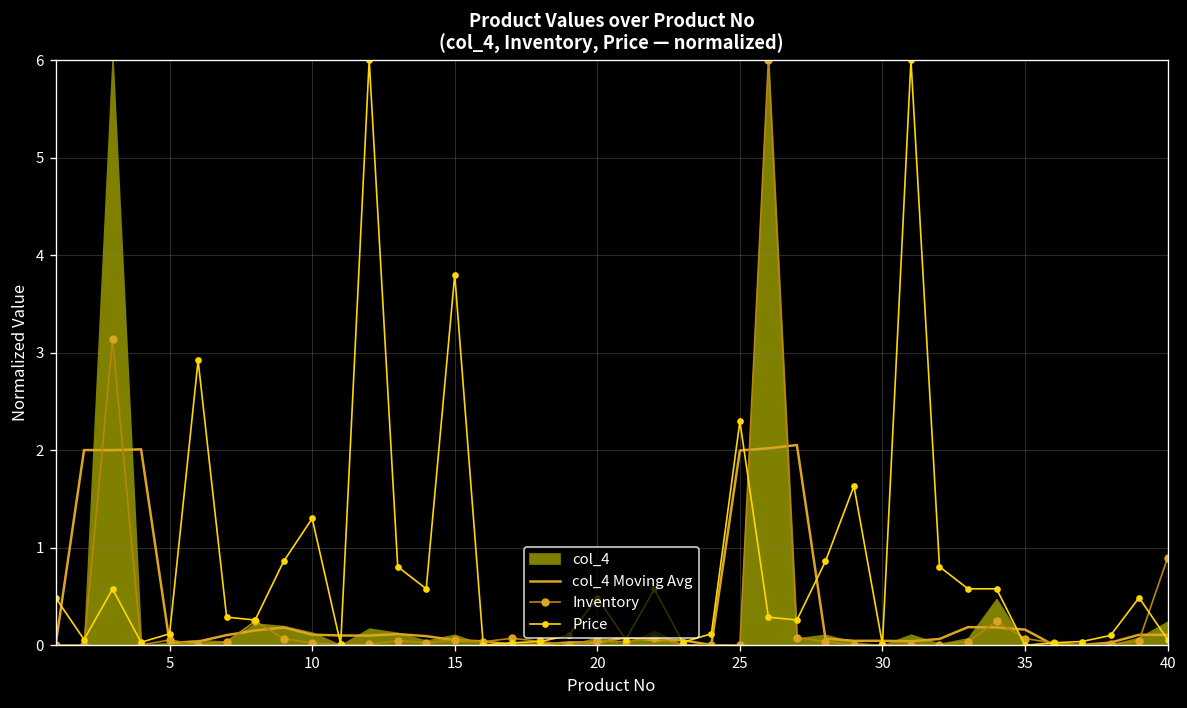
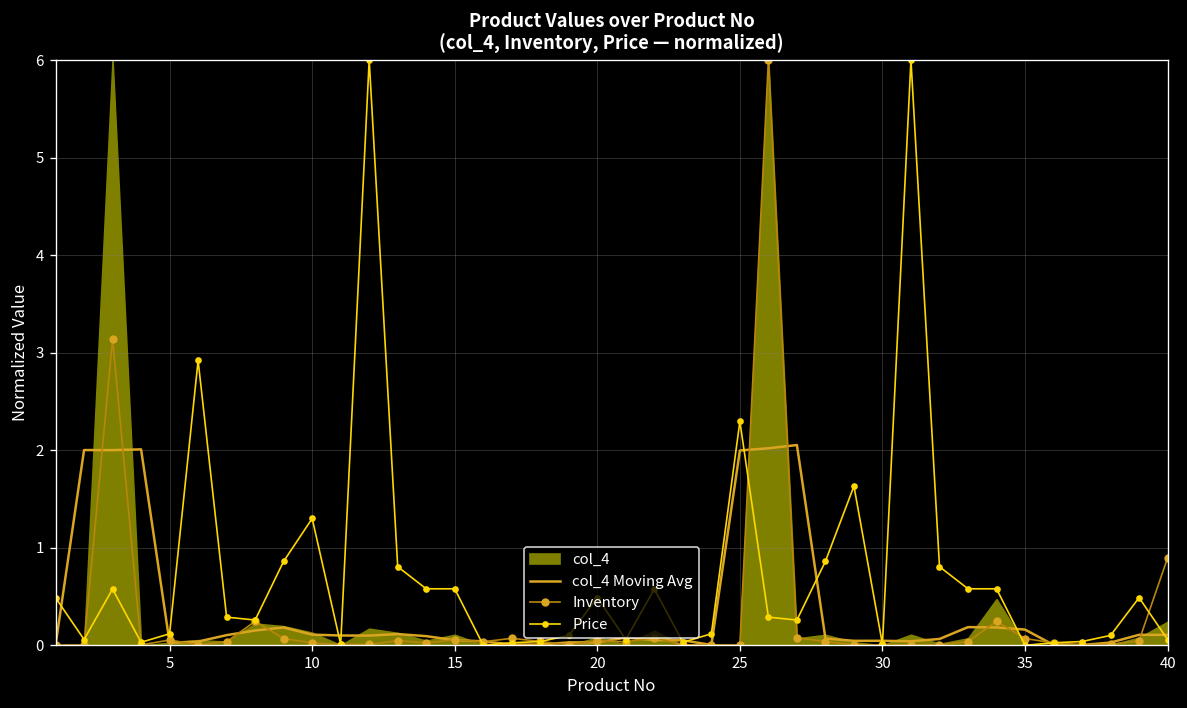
  {
    "Price": {
      "5": 0.1,
      "10": 1.3,
-     "15": 3.8,
+     "15": 0.6,
      "25": 2.3,
      "40": 0.1
    }
  }
